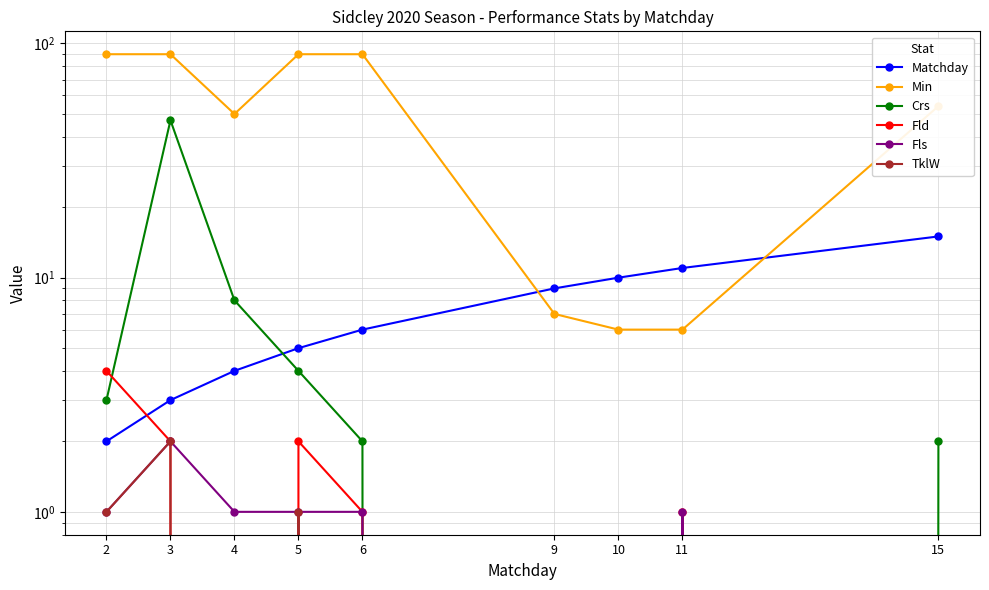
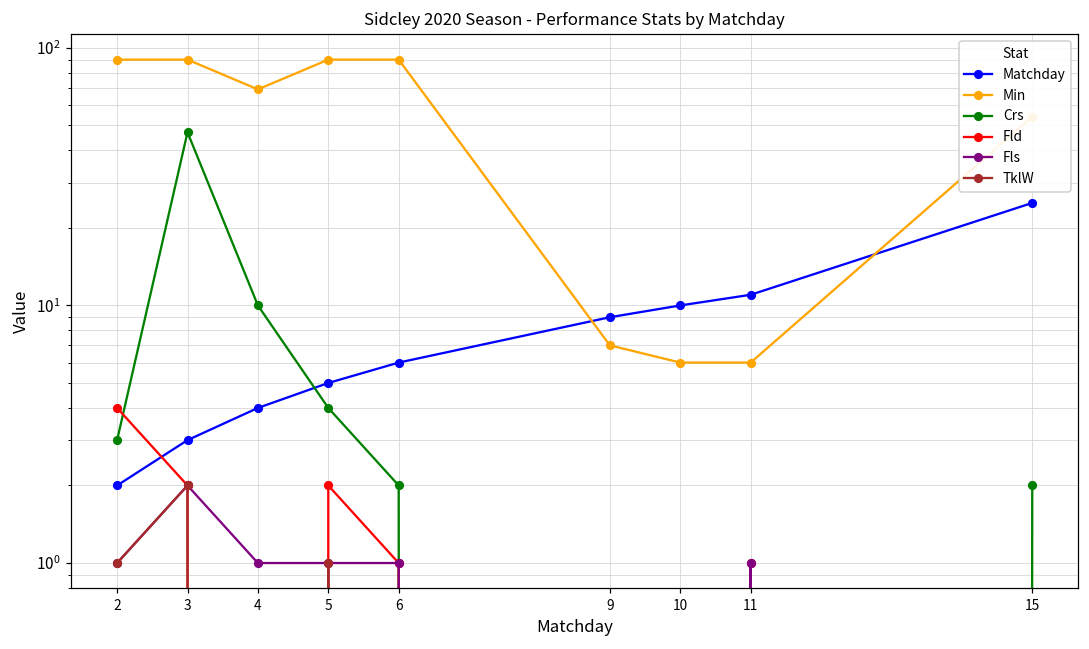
  {
    "Matchday": {
      "2": 2,
      "3": 3,
      "4": 4,
      "5": 5,
      "6": 6,
      "9": 9,
      "10": 10,
      "11": 11,
-     "15": 15
+     "15": 25
    },
    "Min": {
      "2": 90,
      "3": 90,
-     "4": 50,
+     "4": 69,
      "5": 90,
      "6": 90,
      "9": 7,
      "10": 6,
      "11": 6
    },
    "Crs": {
      "2": 3,
      "3": 47,
-     "4": 8,
+     "4": 10,
      "5": 4,
      "6": 2,
      "15": 2
    },
    "Fld": {
      "2": 4,
      "5": 2
    },
    "Fls": {
      "4": 1
    }
  }
